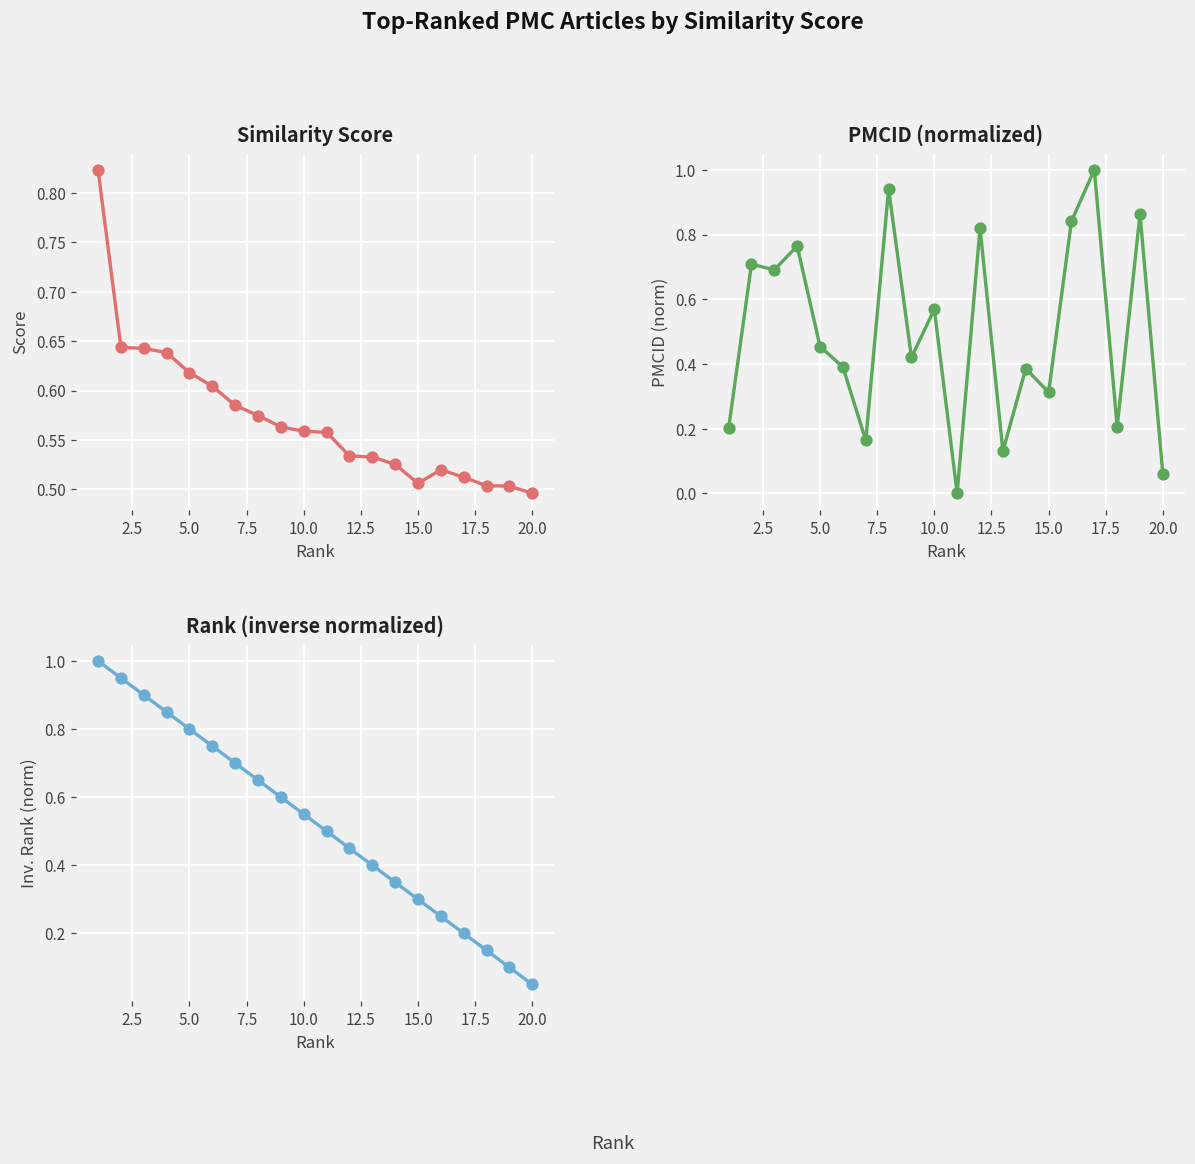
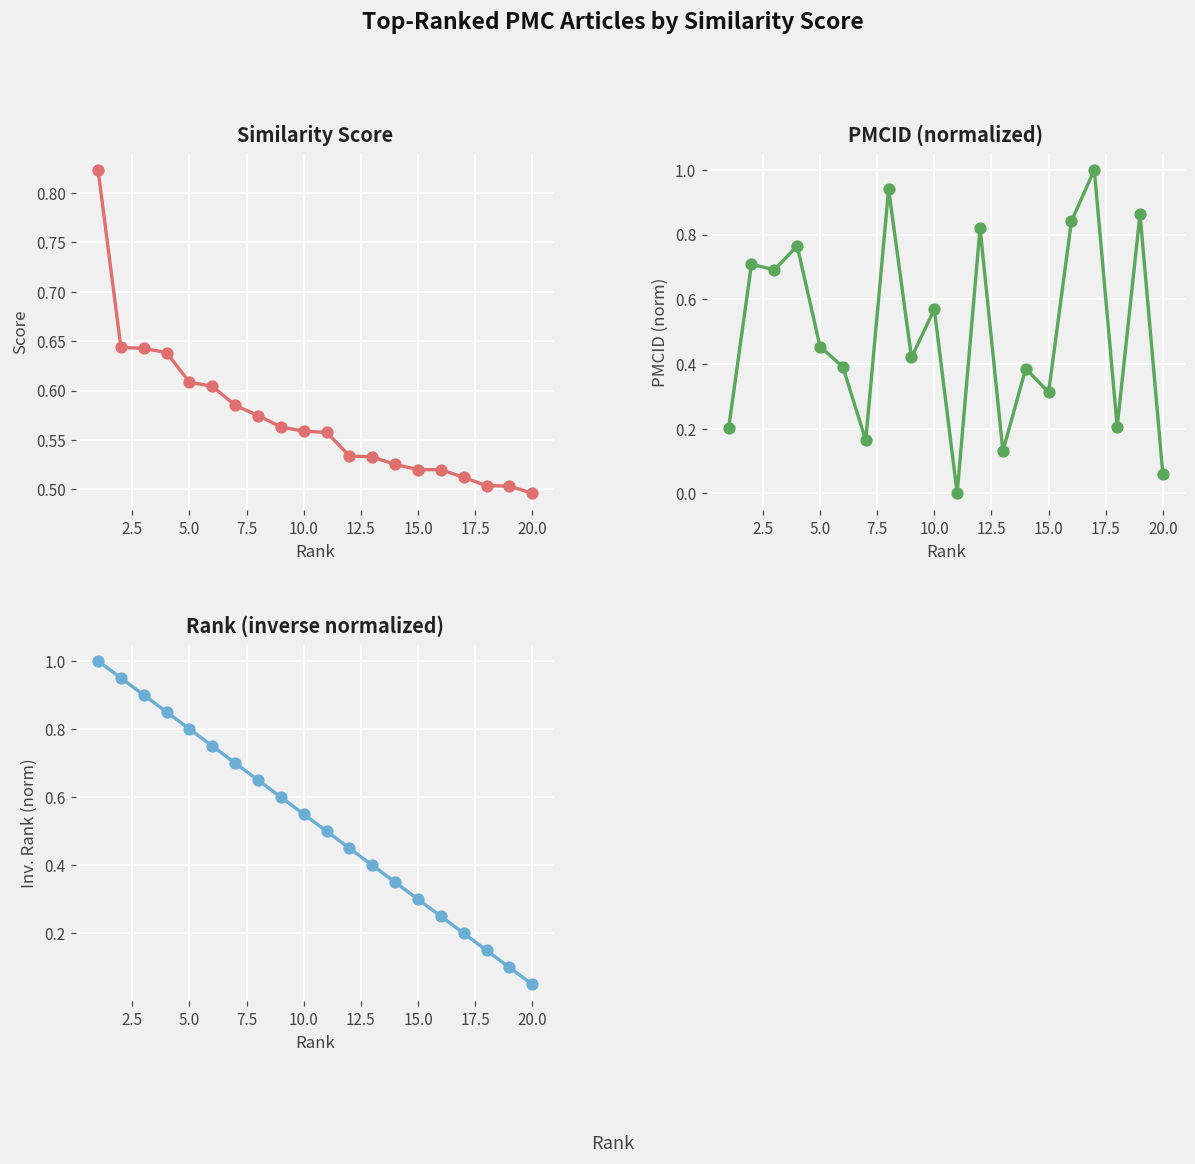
  {
    "Similarity Score": {
-     "5.0": 0.62,
+     "5.0": 0.61,
      "10.0": 0.56,
-     "15.0": 0.51,
+     "15.0": 0.52,
      "20.0": 0.50
    },
    "PMCID (normalized)": {
      "5.0": 0.45,
      "10.0": 0.57,
      "15.0": 0.31,
      "20.0": 0.06
    },
    "Rank (inverse normalized)": {
      "5.0": 0.80,
      "10.0": 0.55,
      "15.0": 0.30,
      "20.0": 0.05
    }
  }
